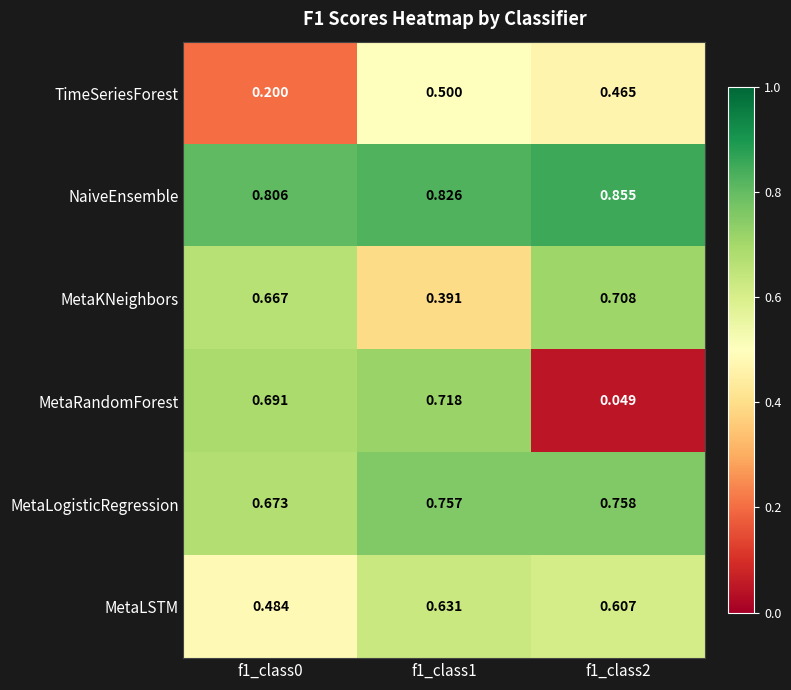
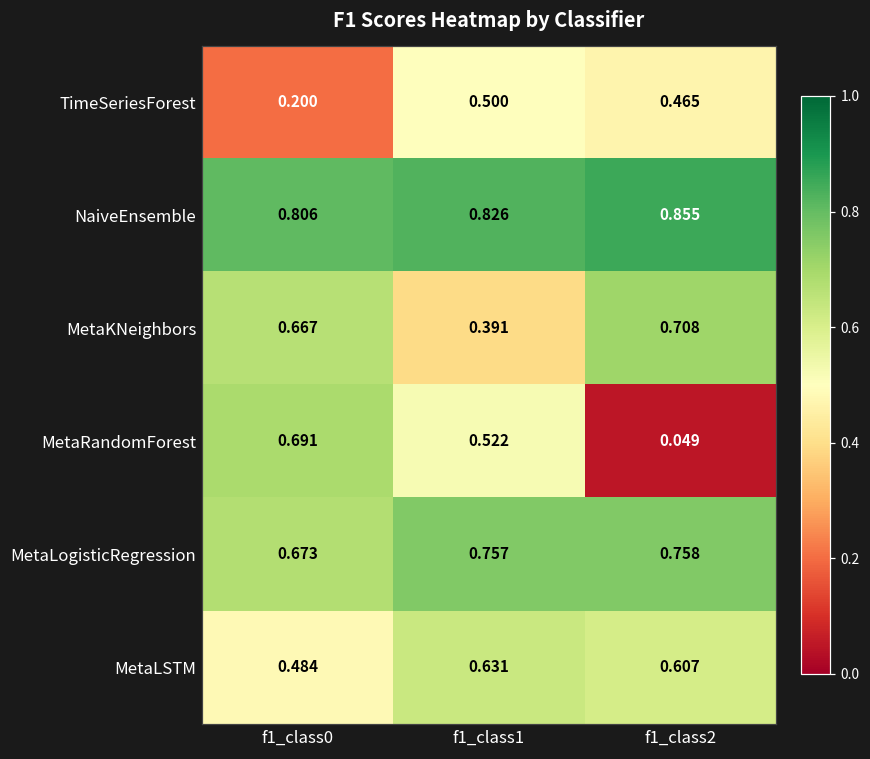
  {
    "TimeSeriesForest": {
      "f1_class0": 0.200,
      "f1_class1": 0.500,
      "f1_class2": 0.465
    },
    "NaiveEnsemble": {
      "f1_class0": 0.806,
      "f1_class1": 0.826,
      "f1_class2": 0.855
    },
    "MetaKNeighbors": {
      "f1_class0": 0.667,
      "f1_class1": 0.391,
      "f1_class2": 0.708
    },
    "MetaRandomForest": {
      "f1_class0": 0.691,
-     "f1_class1": 0.718,
+     "f1_class1": 0.522,
      "f1_class2": 0.049
    },
    "MetaLogisticRegression": {
      "f1_class0": 0.673,
      "f1_class1": 0.757,
      "f1_class2": 0.758
    },
    "MetaLSTM": {
      "f1_class0": 0.484,
      "f1_class1": 0.631,
      "f1_class2": 0.607
    }
  }
